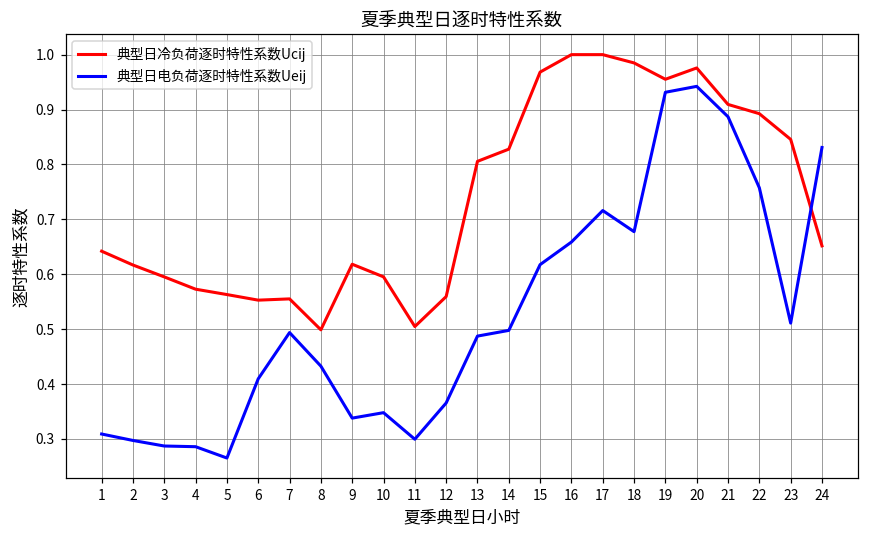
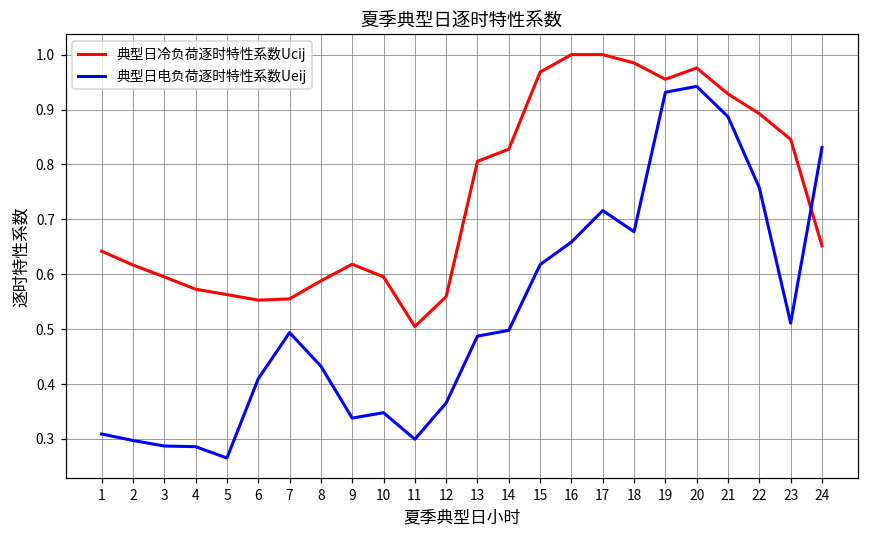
  {
    "典型日冷负荷逐时特性系数Ucij": {
      "1": 0.64,
      "2": 0.62,
      "3": 0.60,
      "4": 0.57,
      "5": 0.56,
      "6": 0.55,
      "7": 0.56,
-     "8": 0.50,
+     "8": 0.59,
      "9": 0.62,
      "10": 0.60,
      "11": 0.50,
      "12": 0.56,
      "13": 0.81,
      "14": 0.83,
      "15": 0.97,
      "16": 1.00,
      "17": 1.00,
      "18": 0.98,
      "19": 0.96,
      "20": 0.98,
-     "21": 0.91,
+     "21": 0.93,
      "22": 0.89,
      "23": 0.85,
      "24": 0.65
    },
    "典型日电负荷逐时特性系数Ueij": {
      "1": 0.31,
      "2": 0.30,
      "3": 0.29,
      "4": 0.29,
      "5": 0.27,
      "6": 0.41,
      "7": 0.49,
      "8": 0.43,
      "9": 0.34,
      "10": 0.35,
      "11": 0.30,
      "12": 0.37,
      "13": 0.49,
      "14": 0.50,
      "15": 0.62,
      "16": 0.66,
      "17": 0.72,
      "18": 0.68,
      "19": 0.93,
      "20": 0.94,
      "21": 0.89,
      "22": 0.76,
      "23": 0.51,
      "24": 0.83
    }
  }
